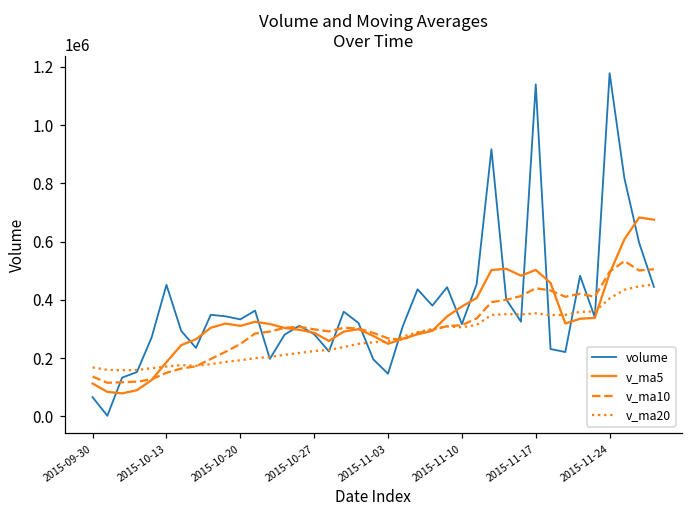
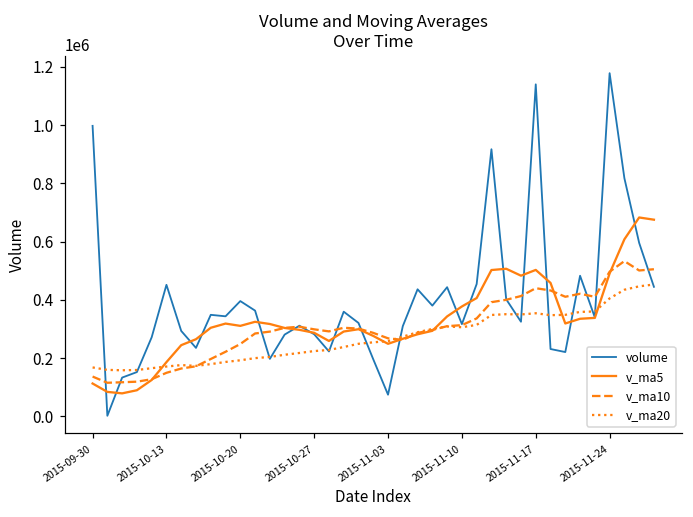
  {
    "volume": {
-     "2015-09-30": 70000,
+     "2015-09-30": 1000000,
      "2015-10-13": 450000,
-     "2015-10-20": 330000,
-     "2015-11-03": 150000,
+     "2015-10-20": 400000,
+     "2015-11-03": 70000,
      "2015-11-17": 1140000,
      "2015-11-24": 1180000
    }
  }
